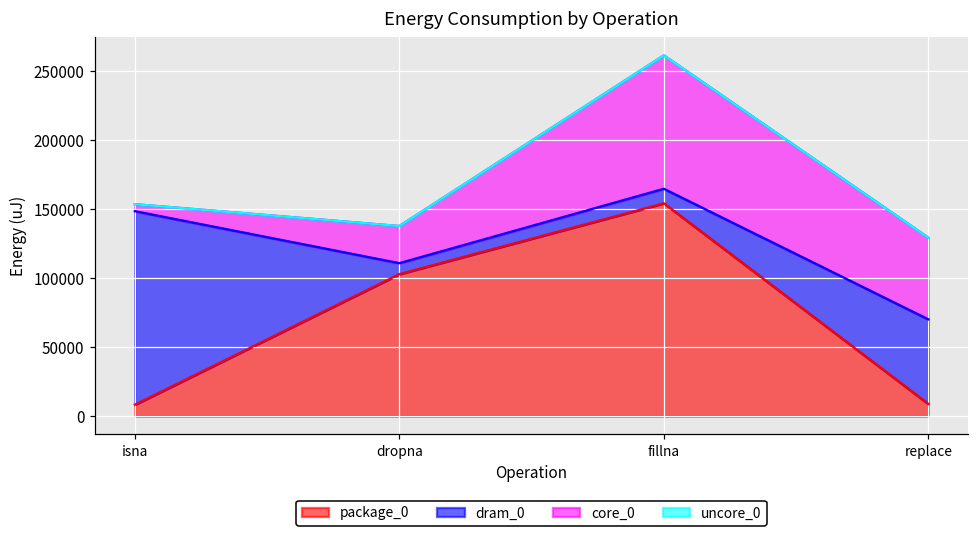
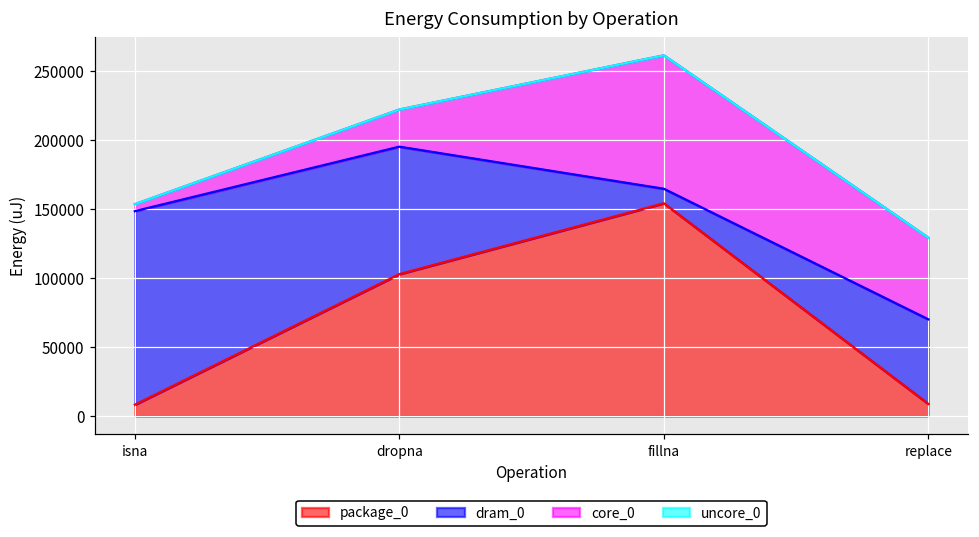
  {
    "package_0": {
      "isna": 8000,
      "dropna": 103000,
      "fillna": 154000,
      "replace": 9000
    },
    "dram_0": {
      "isna": 140000,
-     "dropna": 8000,
+     "dropna": 92000,
      "fillna": 10000,
      "replace": 61000
    }
  }
